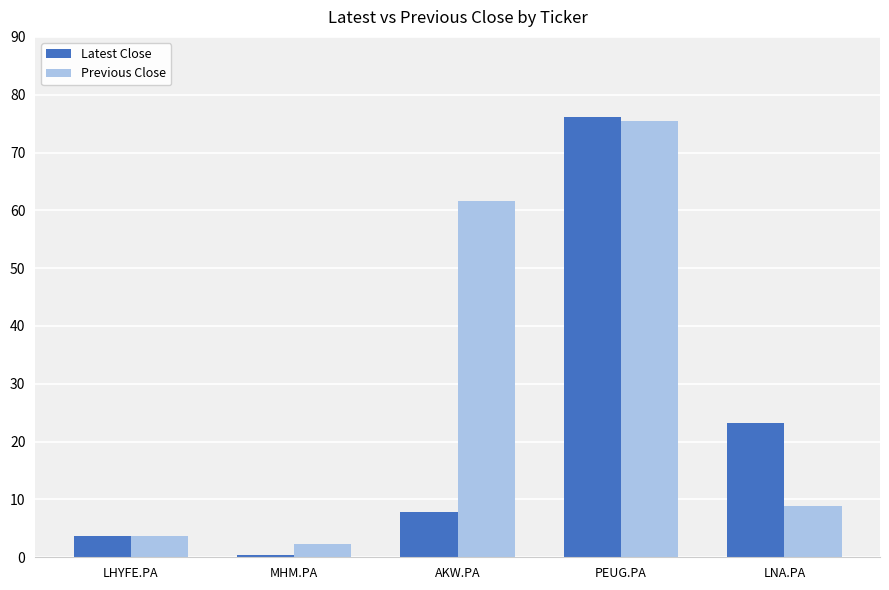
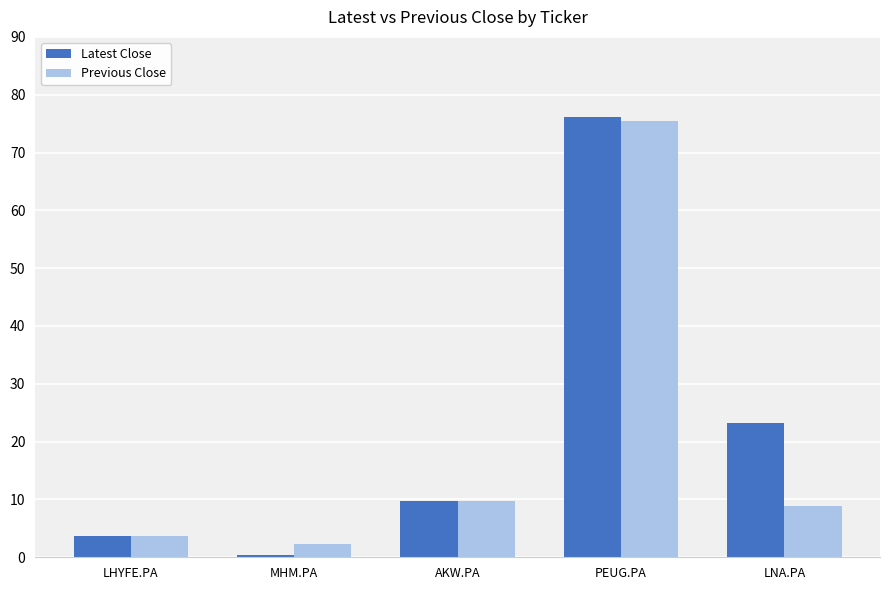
  {
    "Latest Close": {
      "LHYFE.PA": 4,
-     "AKW.PA": 8,
+     "AKW.PA": 10,
      "PEUG.PA": 76,
      "LNA.PA": 23
    },
    "Previous Close": {
      "LHYFE.PA": 4,
      "MHM.PA": 2,
-     "AKW.PA": 62,
+     "AKW.PA": 10,
      "PEUG.PA": 75,
      "LNA.PA": 9
    }
  }
